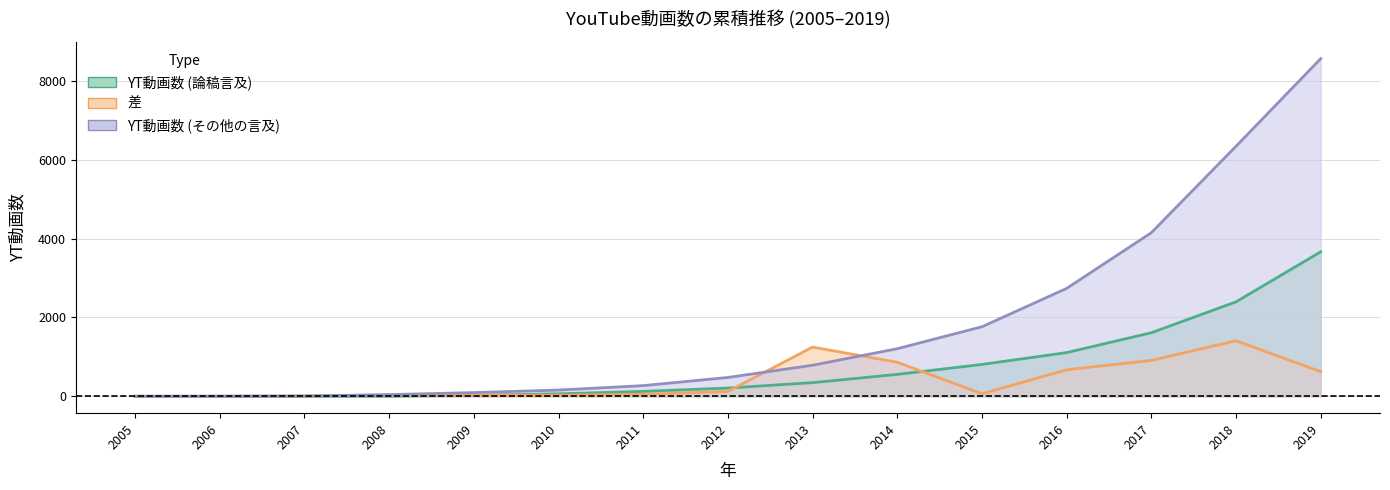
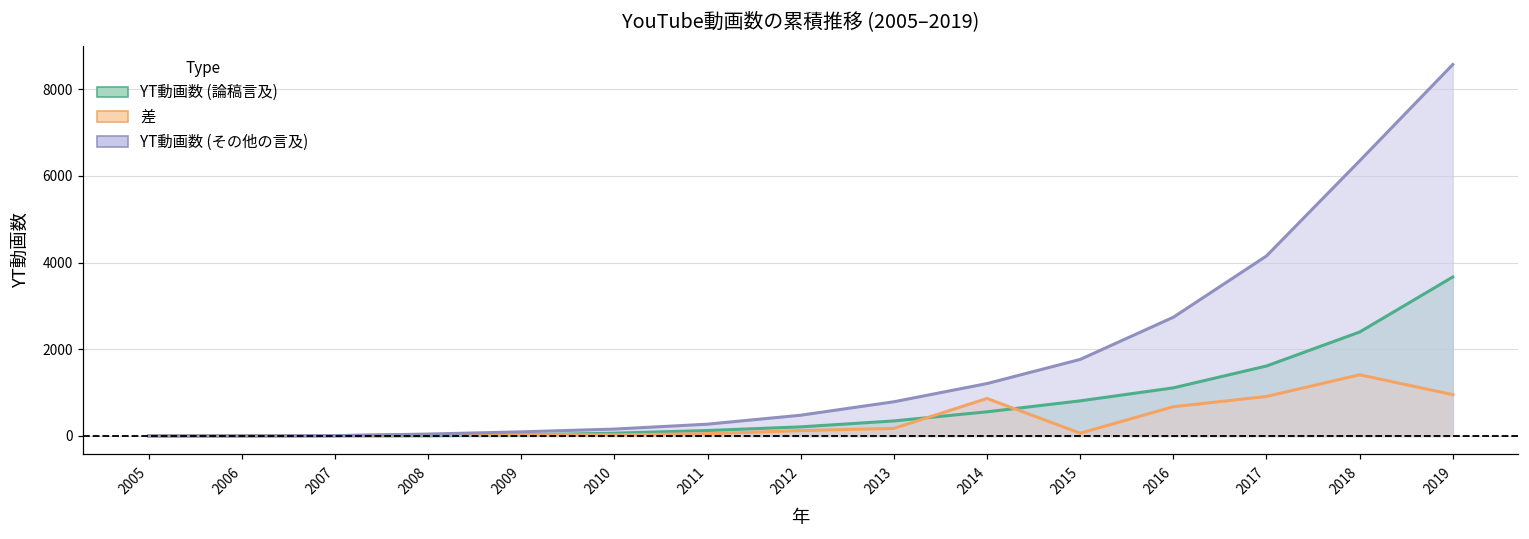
  {
    "差": {
      "2011": 100,
      "2012": 100,
-     "2013": 1200,
+     "2013": 200,
      "2014": 900,
      "2015": 100,
      "2016": 700,
      "2017": 900,
      "2018": 1400,
-     "2019": 600
+     "2019": 1000
    }
  }
